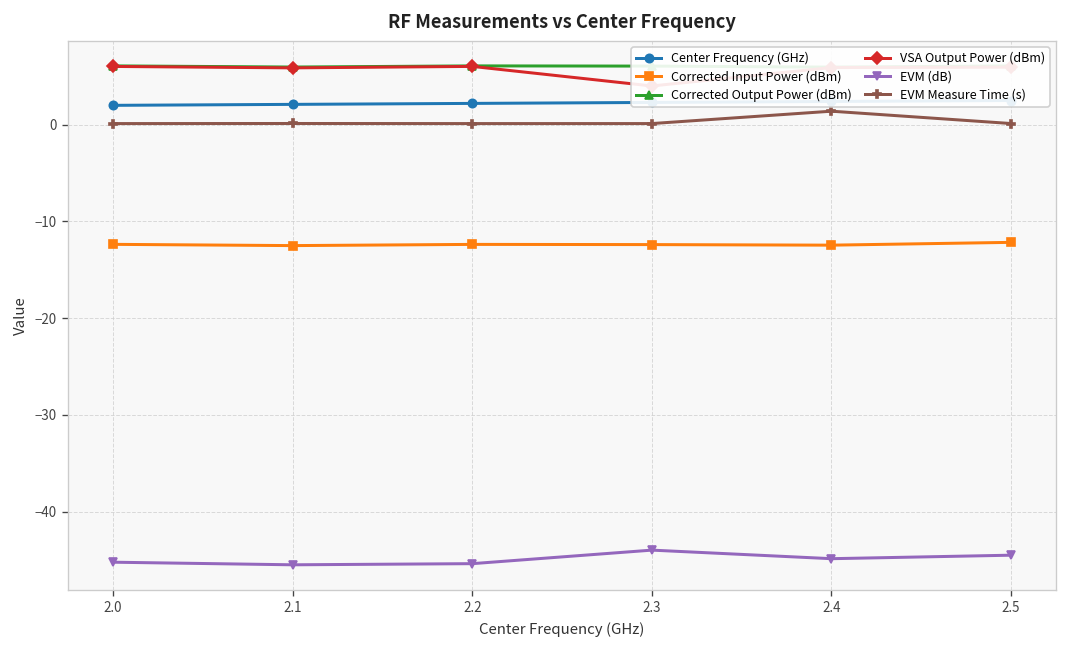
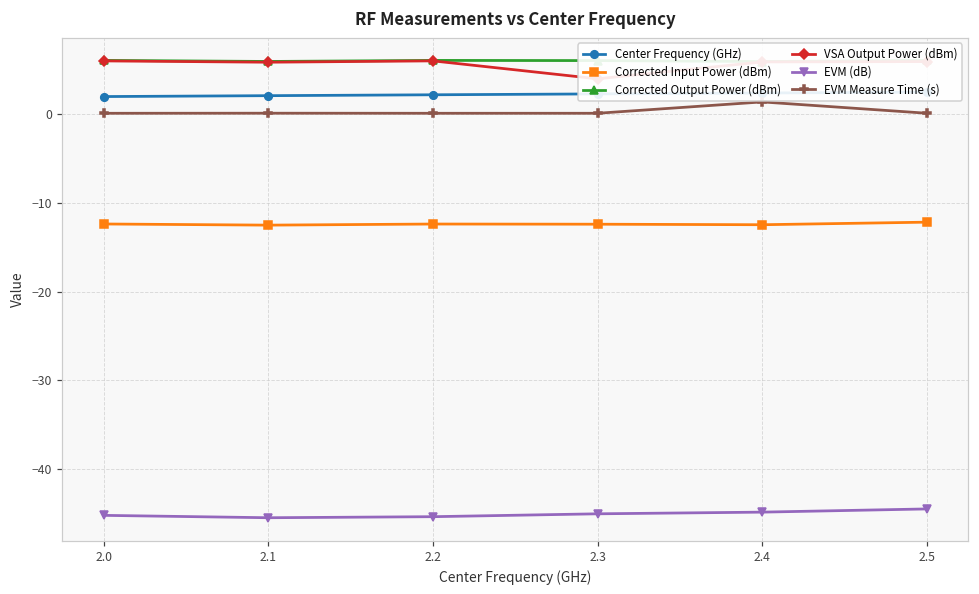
  {
    "Center Frequency (GHz)": {
      "2.0": 2,
      "2.1": 2,
      "2.2": 2
    },
    "Corrected Input Power (dBm)": {
      "2.0": -12,
      "2.1": -13,
      "2.2": -12,
      "2.3": -12,
      "2.4": -12,
      "2.5": -12
    },
    "EVM (dB)": {
      "2.0": -45,
      "2.1": -46,
      "2.2": -45,
-     "2.3": -44,
+     "2.3": -45,
      "2.4": -45,
      "2.5": -45
    },
    "EVM Measure Time (s)": {
      "2.0": 0,
      "2.1": 0,
      "2.2": 0,
      "2.3": 0,
      "2.4": 1,
      "2.5": 0
    }
  }
